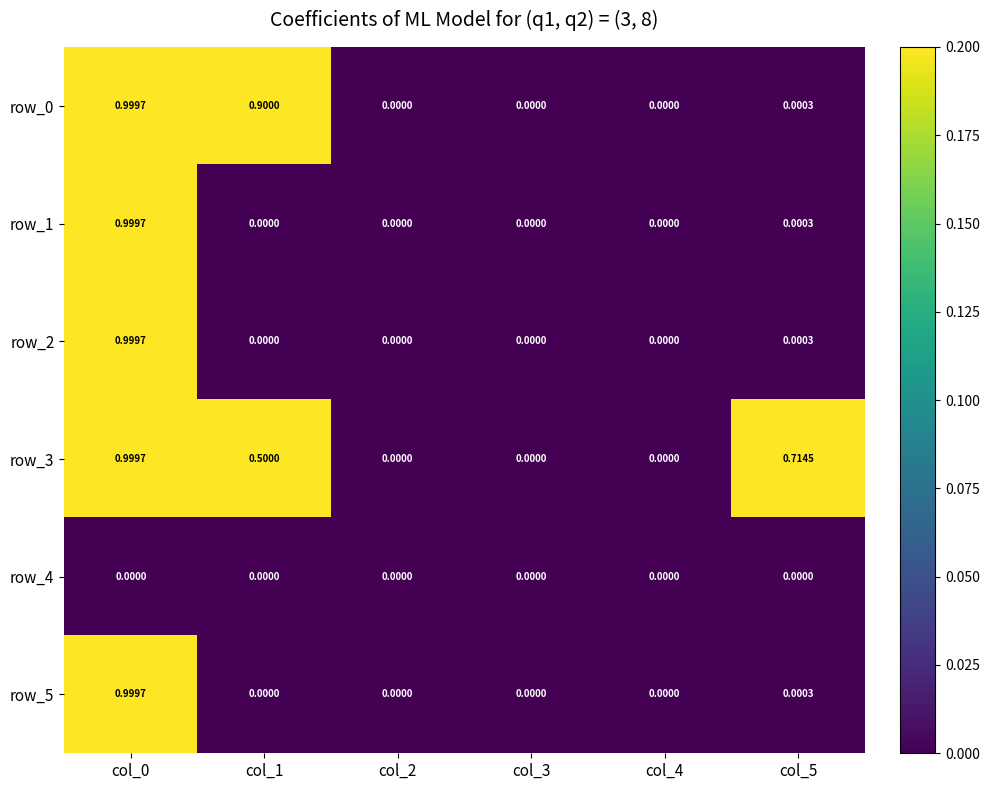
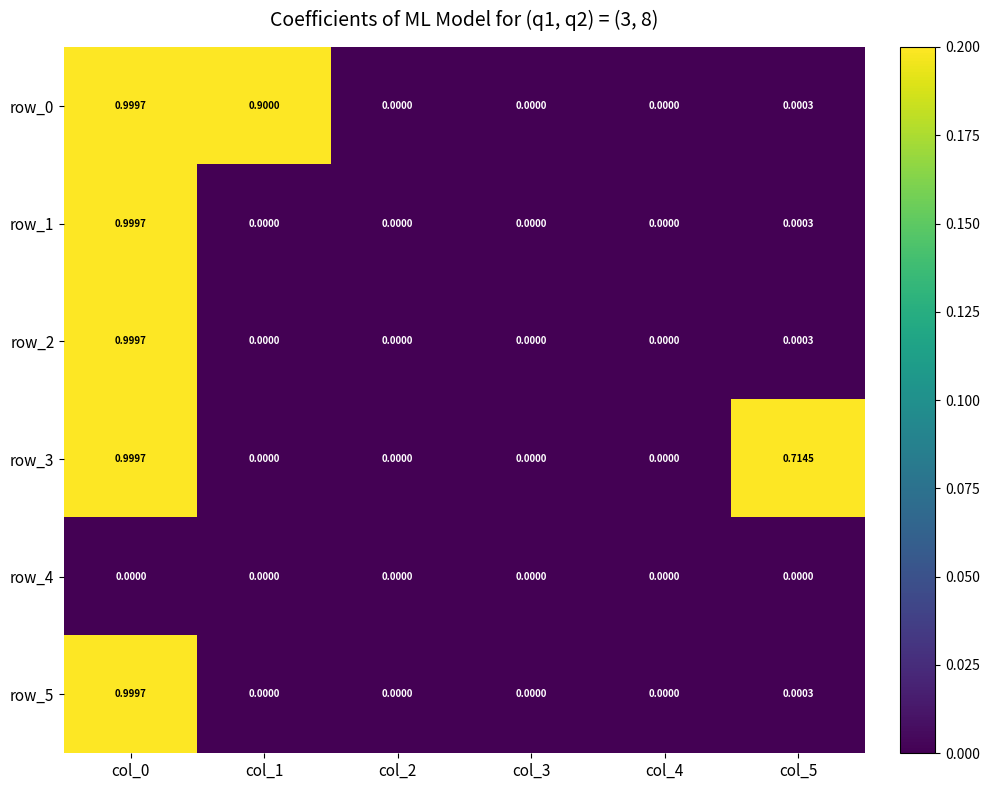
  {
    "row_0": {
      "col_0": 0.9997,
      "col_1": 0.9000,
      "col_2": 0.0000,
      "col_3": 0.0000,
      "col_4": 0.0000,
      "col_5": 0.0003
    },
    "row_1": {
      "col_0": 0.9997,
      "col_1": 0.0000,
      "col_2": 0.0000,
      "col_3": 0.0000,
      "col_4": 0.0000,
      "col_5": 0.0003
    },
    "row_2": {
      "col_0": 0.9997,
      "col_1": 0.0000,
      "col_2": 0.0000,
      "col_3": 0.0000,
      "col_4": 0.0000,
      "col_5": 0.0003
    },
    "row_3": {
      "col_0": 0.9997,
-     "col_1": 0.5000,
+     "col_1": 0.0000,
      "col_2": 0.0000,
      "col_3": 0.0000,
      "col_4": 0.0000,
      "col_5": 0.7145
    },
    "row_4": {
      "col_0": 0.0000,
      "col_1": 0.0000,
      "col_2": 0.0000,
      "col_3": 0.0000,
      "col_4": 0.0000,
      "col_5": 0.0000
    },
    "row_5": {
      "col_0": 0.9997,
      "col_1": 0.0000,
      "col_2": 0.0000,
      "col_3": 0.0000,
      "col_4": 0.0000,
      "col_5": 0.0003
    }
  }
